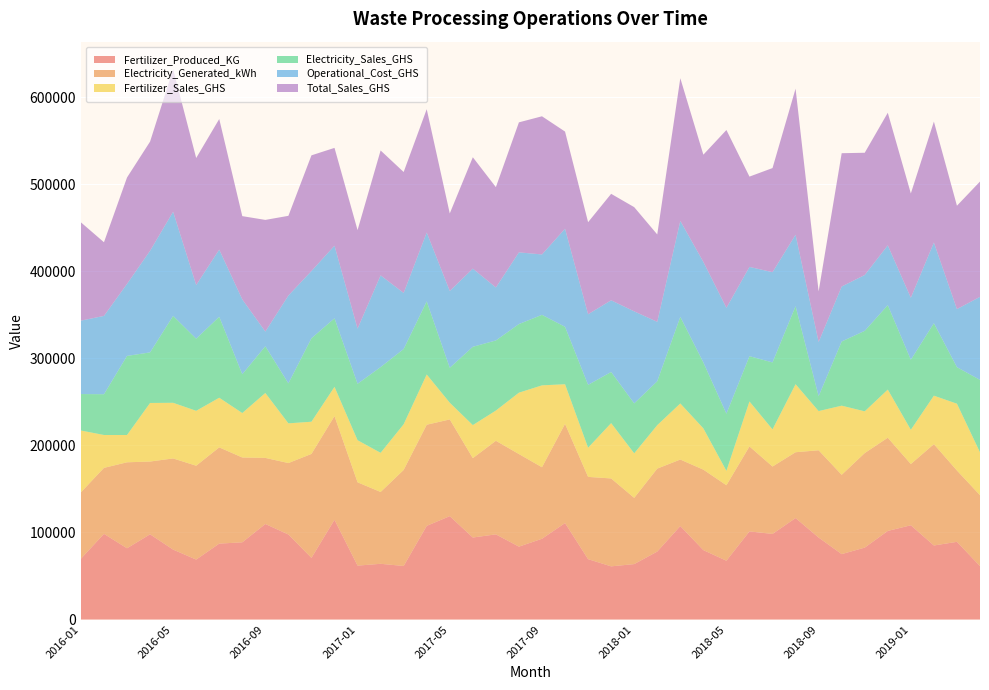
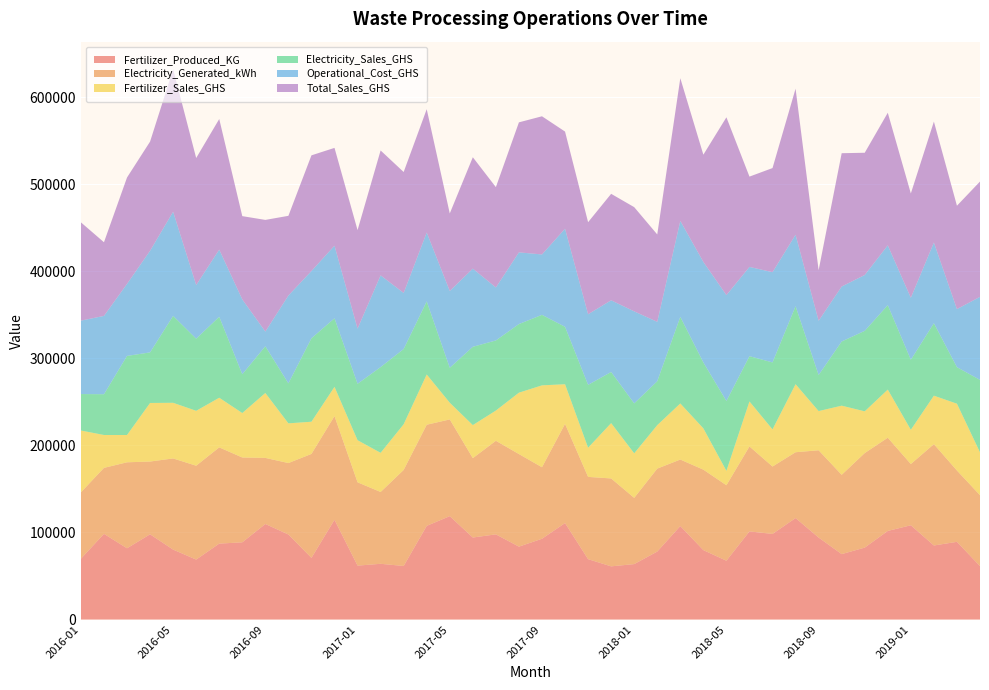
  {
    "Fertilizer_Sales_GHS": {
      "2016-01": 70000,
      "2016-05": 60000,
      "2016-09": 70000,
      "2017-01": 50000,
      "2017-05": 20000,
      "2017-09": 90000,
      "2018-01": 50000,
      "2018-05": 20000,
      "2018-09": 50000,
      "2019-01": 40000
    },
    "Electricity_Sales_GHS": {
      "2016-01": 40000,
      "2016-05": 100000,
      "2016-09": 50000,
      "2017-01": 60000,
      "2017-05": 40000,
      "2017-09": 80000,
      "2018-01": 60000,
-     "2018-05": 70000,
-     "2018-09": 20000,
+     "2018-05": 80000,
+     "2018-09": 40000,
      "2019-01": 80000
    },
    "Operational_Cost_GHS": {
      "2016-01": 80000,
      "2016-05": 120000,
      "2016-09": 20000,
      "2017-01": 60000,
      "2017-05": 90000,
      "2017-09": 70000,
      "2018-01": 110000,
      "2018-05": 120000,
      "2018-09": 60000,
      "2019-01": 70000
    },
    "Total_Sales_GHS": {
      "2016-01": 110000,
      "2016-09": 130000,
      "2017-01": 110000,
      "2017-05": 90000,
      "2017-09": 160000,
      "2018-01": 120000,
      "2018-05": 200000,
      "2018-09": 60000,
      "2019-01": 120000
    }
  }
